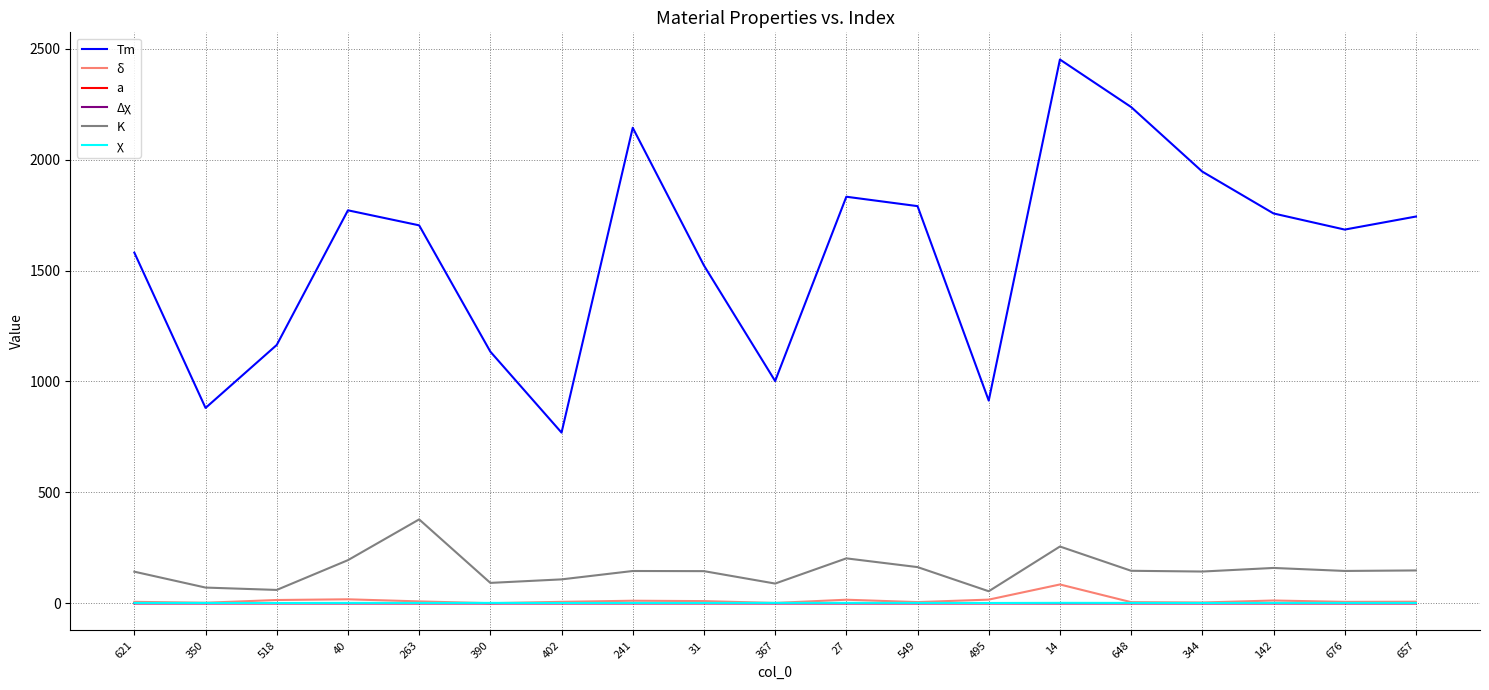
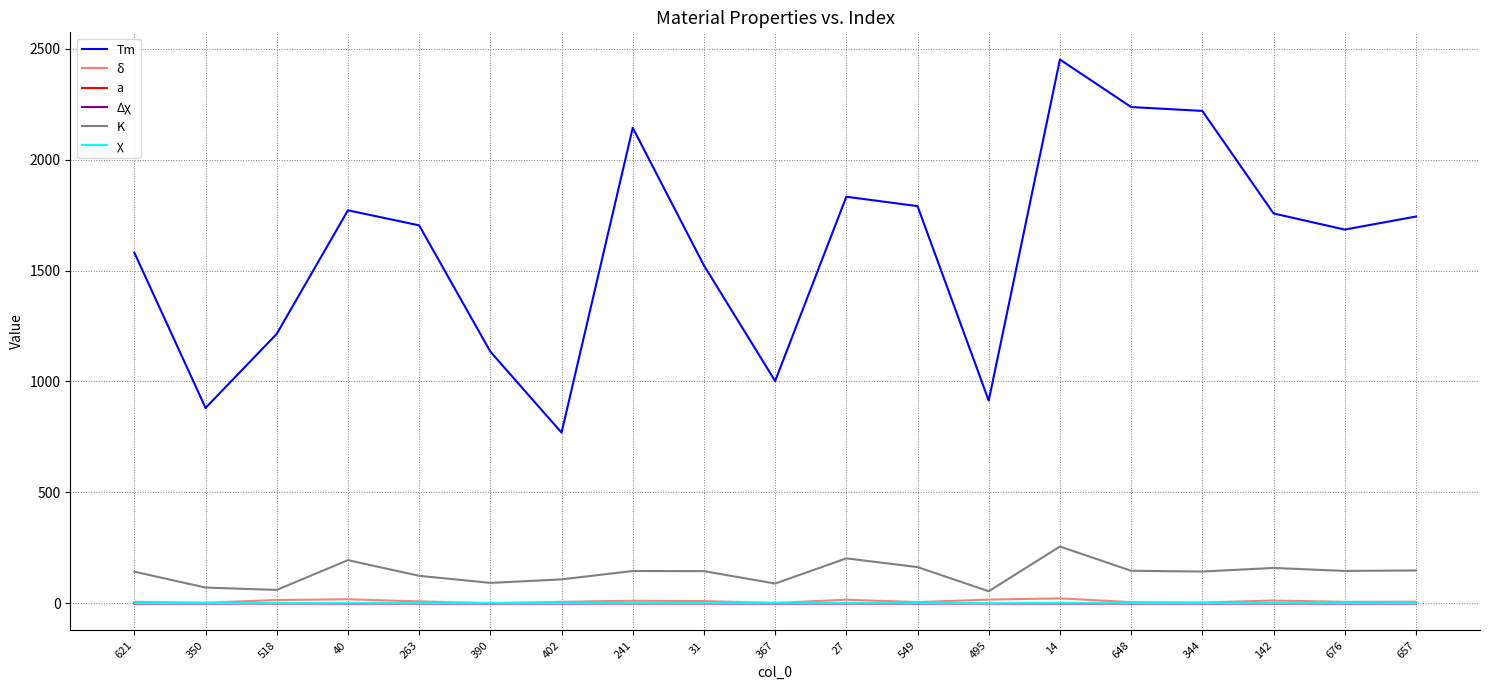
  {
    "Tm": {
      "621": 1580,
      "350": 880,
-     "518": 1160,
+     "518": 1210,
      "40": 1770,
      "263": 1700,
      "390": 1130,
      "402": 770,
      "241": 2140,
      "31": 1520,
      "367": 1000,
      "27": 1830,
      "549": 1790,
      "495": 910,
      "14": 2450,
      "648": 2240,
-     "344": 1950,
+     "344": 2220,
      "142": 1760,
      "676": 1680,
      "657": 1740
    },
    "δ": {
      "518": 10,
      "40": 20,
      "27": 20,
      "495": 20,
-     "14": 80
+     "14": 20
    },
    "χ": {
      "518": 0,
      "40": 0,
      "241": 0,
      "27": 0,
      "495": 0,
      "14": 0,
      "142": 0
    },
    "K": {
      "621": 140,
      "350": 70,
      "518": 60,
      "40": 190,
-     "263": 380,
+     "263": 120,
      "390": 90,
      "402": 110,
      "241": 150,
      "31": 150,
      "367": 90,
      "27": 200,
      "549": 160,
      "495": 50,
      "14": 260,
      "648": 150,
      "344": 140,
      "142": 160,
      "676": 150,
      "657": 150
    }
  }
